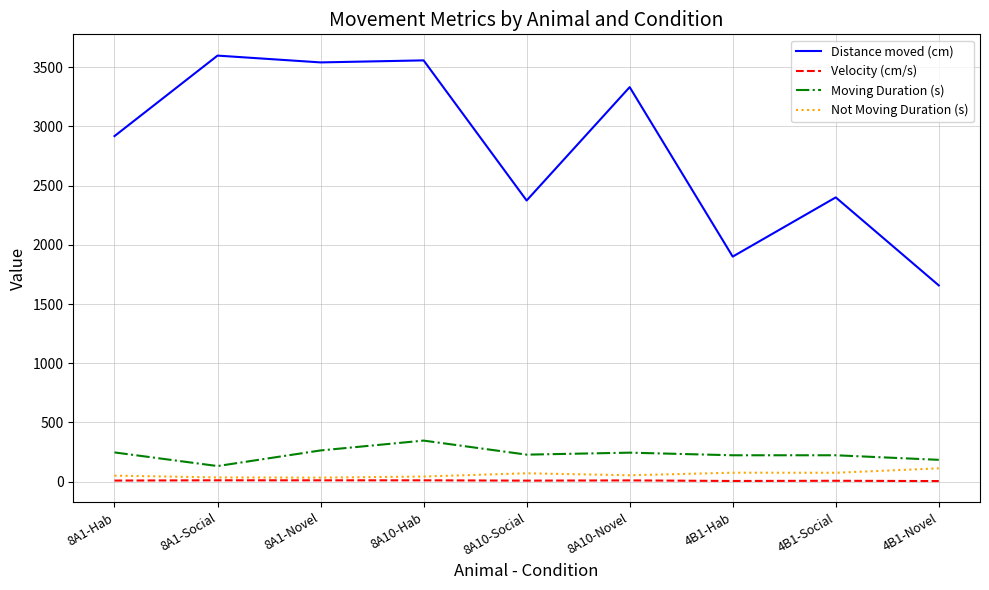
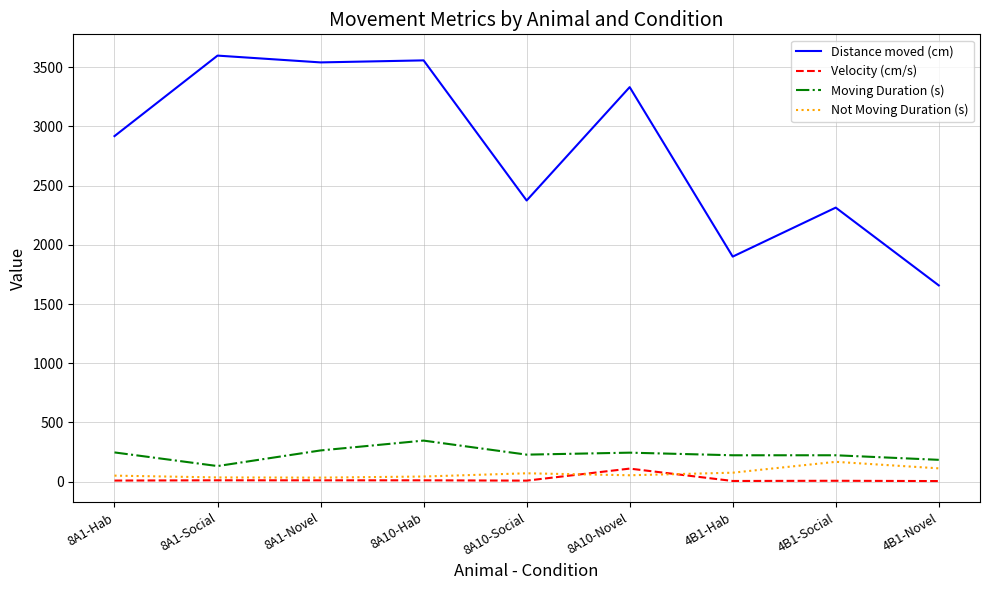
  {
    "Distance moved (cm)": {
      "8A1-Hab": 2920,
      "8A1-Social": 3600,
      "8A1-Novel": 3540,
      "8A10-Hab": 3560,
      "8A10-Social": 2370,
      "8A10-Novel": 3330,
      "4B1-Hab": 1900,
-     "4B1-Social": 2400,
+     "4B1-Social": 2310,
      "4B1-Novel": 1660
    },
    "Velocity (cm/s)": {
      "8A1-Hab": 10,
      "8A1-Social": 10,
      "8A1-Novel": 10,
      "8A10-Hab": 10,
      "8A10-Social": 10,
-     "8A10-Novel": 10,
+     "8A10-Novel": 110,
      "4B1-Hab": 10,
      "4B1-Social": 10,
      "4B1-Novel": 10
    },
    "Moving Duration (s)": {
      "8A1-Hab": 250,
      "8A1-Social": 130,
      "8A1-Novel": 260,
      "8A10-Hab": 350,
      "8A10-Social": 230,
      "8A10-Novel": 250,
      "4B1-Hab": 220,
      "4B1-Social": 220,
      "4B1-Novel": 180
    },
    "Not Moving Duration (s)": {
      "8A1-Hab": 50,
      "8A1-Social": 40,
      "8A1-Novel": 30,
      "8A10-Hab": 40,
      "8A10-Social": 70,
      "8A10-Novel": 50,
      "4B1-Hab": 80,
-     "4B1-Social": 80,
+     "4B1-Social": 170,
      "4B1-Novel": 110
    }
  }
